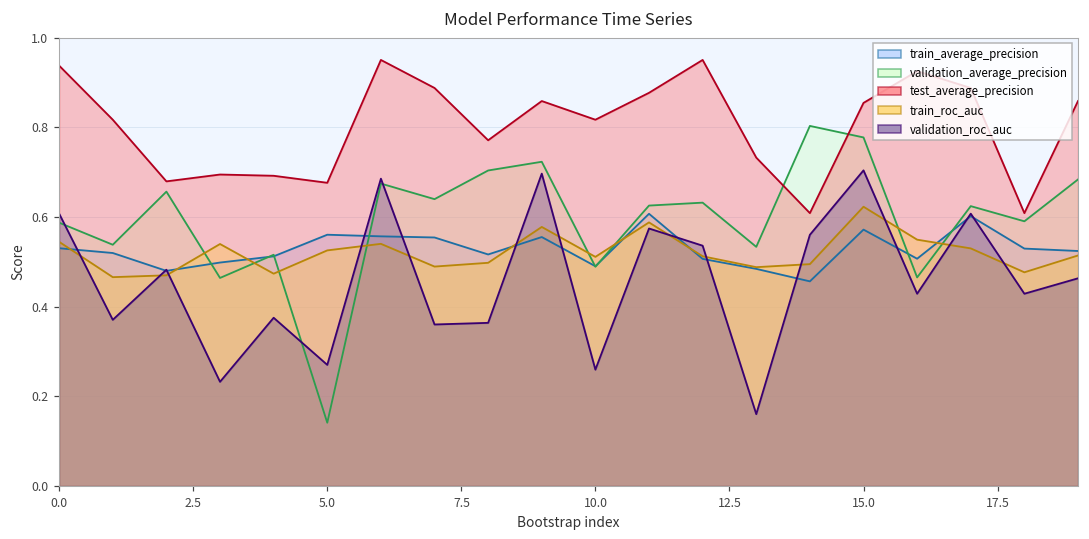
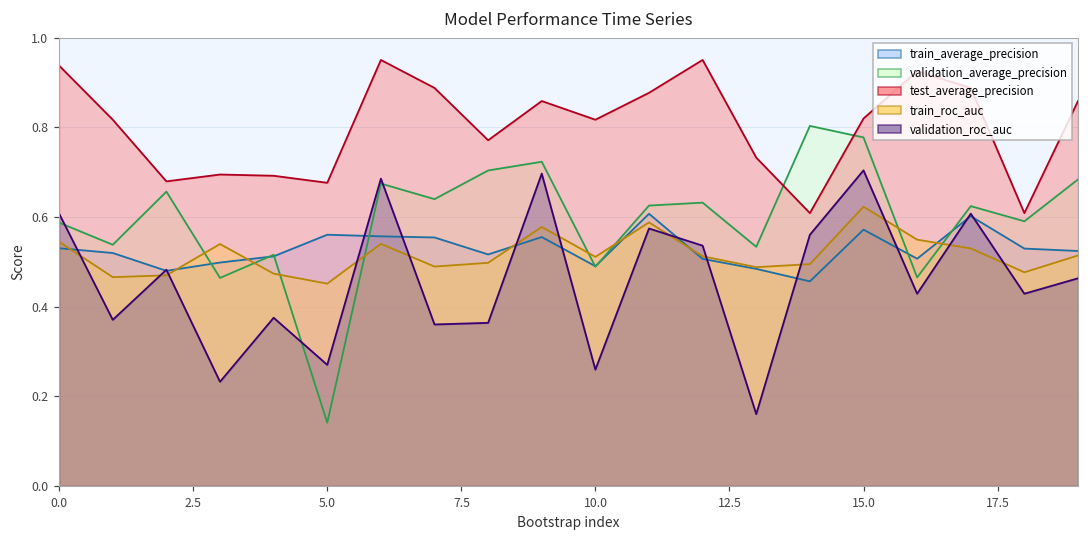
  {
    "test_average_precision": {
      "0.0": 0.94,
      "5.0": 0.68,
      "10.0": 0.82,
-     "15.0": 0.85
+     "15.0": 0.82
    },
    "train_roc_auc": {
      "0.0": 0.54,
-     "5.0": 0.53,
+     "5.0": 0.45,
      "10.0": 0.51,
      "15.0": 0.62
    },
    "validation_roc_auc": {
      "0.0": 0.61,
      "5.0": 0.27,
      "10.0": 0.26,
      "15.0": 0.70
    }
  }
